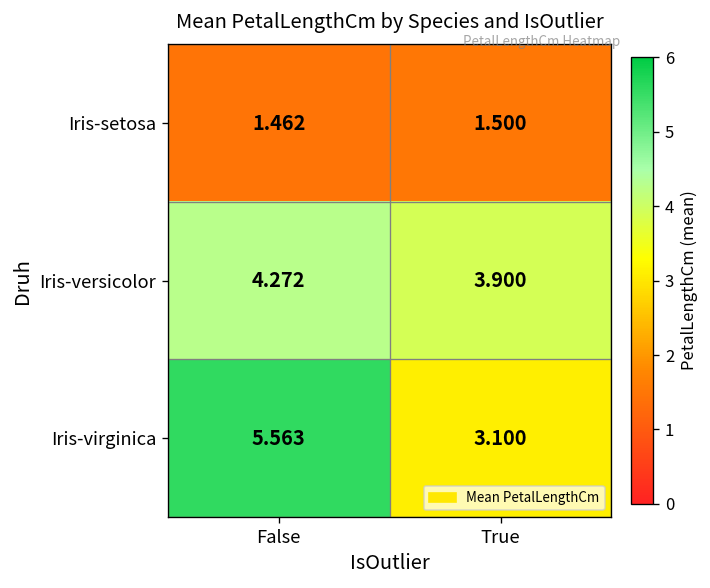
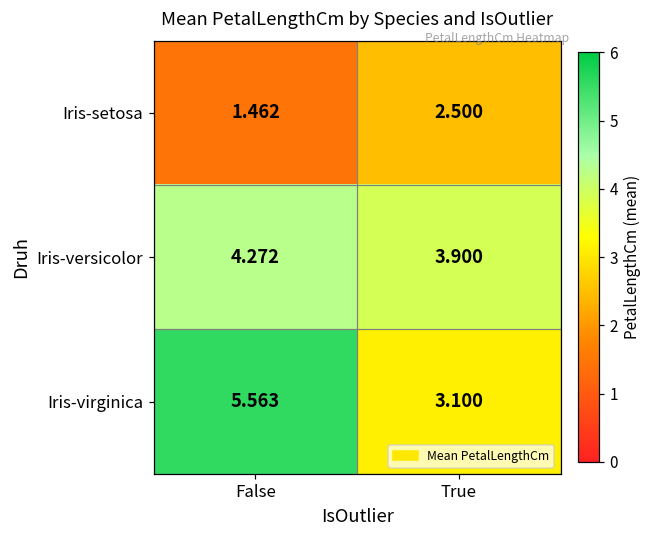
  {
    "Iris-setosa": {
      "False": 1.462,
-     "True": 1.500
+     "True": 2.500
    },
    "Iris-versicolor": {
      "False": 4.272,
      "True": 3.900
    },
    "Iris-virginica": {
      "False": 5.563,
      "True": 3.100
    }
  }
